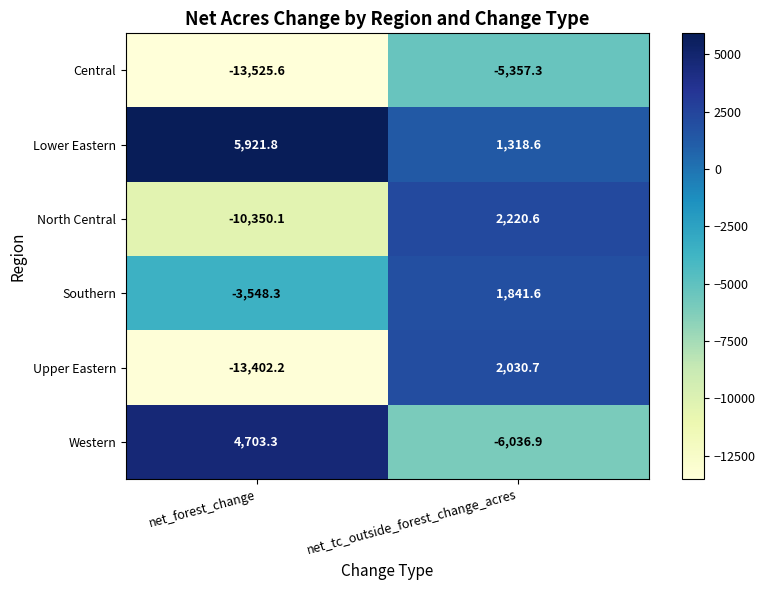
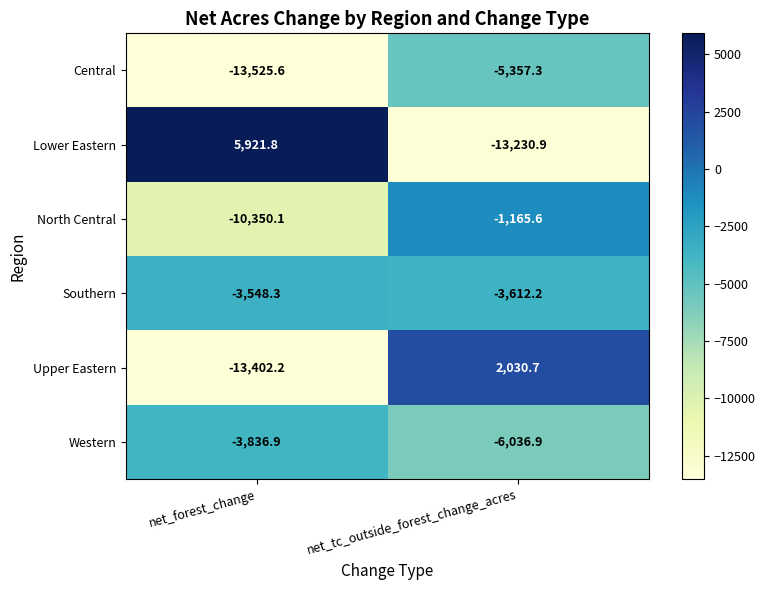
  {
    "Central": {
      "net_forest_change": "-13,525.6",
      "net_tc_outside_forest_change_acres": "-5,357.3"
    },
    "Lower Eastern": {
      "net_forest_change": "5,921.8",
-     "net_tc_outside_forest_change_acres": "1,318.6"
+     "net_tc_outside_forest_change_acres": "-13,230.9"
    },
    "North Central": {
      "net_forest_change": "-10,350.1",
-     "net_tc_outside_forest_change_acres": "2,220.6"
+     "net_tc_outside_forest_change_acres": "-1,165.6"
    },
    "Southern": {
      "net_forest_change": "-3,548.3",
-     "net_tc_outside_forest_change_acres": "1,841.6"
+     "net_tc_outside_forest_change_acres": "-3,612.2"
    },
    "Upper Eastern": {
      "net_forest_change": "-13,402.2",
      "net_tc_outside_forest_change_acres": "2,030.7"
    },
    "Western": {
-     "net_forest_change": "4,703.3",
+     "net_forest_change": "-3,836.9",
      "net_tc_outside_forest_change_acres": "-6,036.9"
    }
  }
